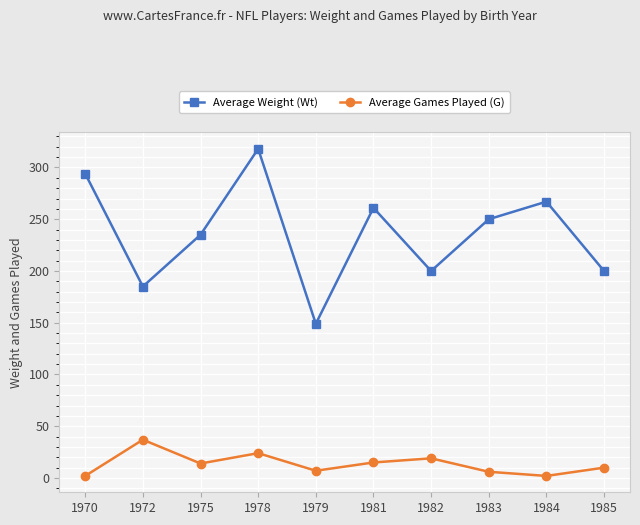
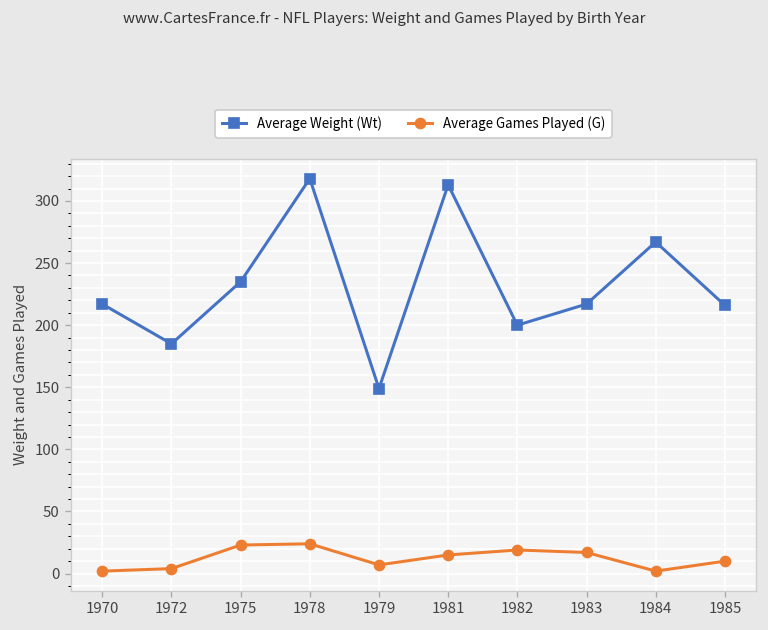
  {
    "Average Weight (Wt)": {
-     "1970": 294,
+     "1970": 217,
      "1972": 185,
      "1975": 235,
      "1978": 318,
      "1979": 149,
-     "1981": 261,
+     "1981": 313,
      "1982": 200,
-     "1983": 250,
+     "1983": 217,
      "1984": 267,
-     "1985": 200
+     "1985": 216
    },
    "Average Games Played (G)": {
      "1970": 2,
-     "1972": 37,
-     "1975": 14,
+     "1972": 4,
+     "1975": 23,
      "1978": 24,
      "1979": 7,
      "1981": 15,
      "1982": 19,
-     "1983": 6,
+     "1983": 17,
      "1984": 2,
      "1985": 10
    }
  }
